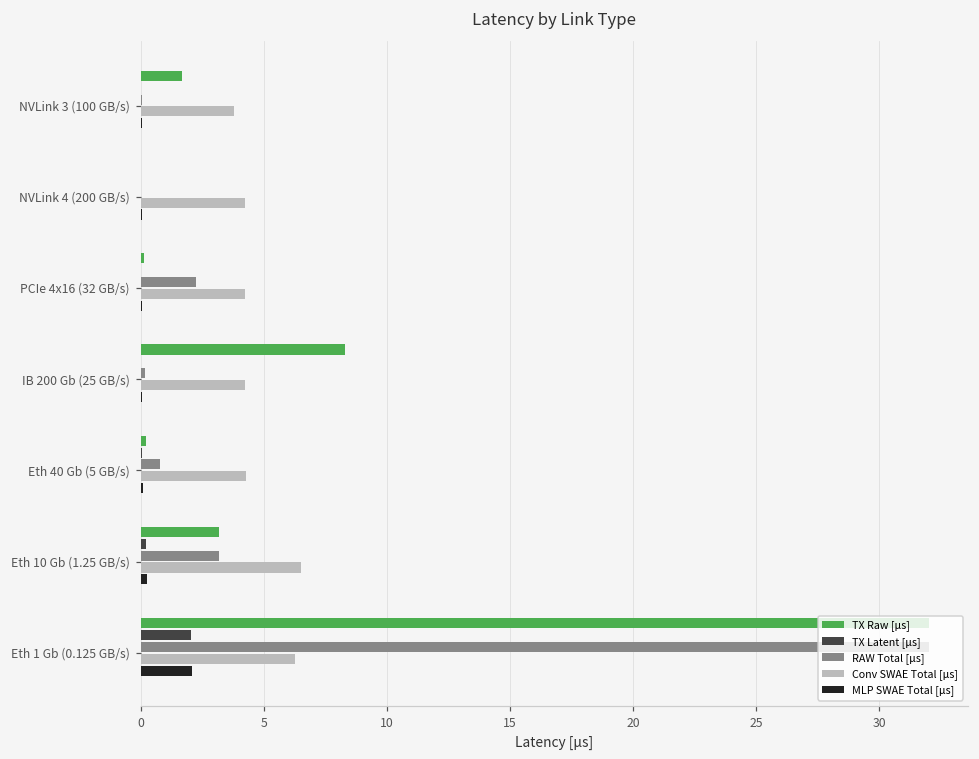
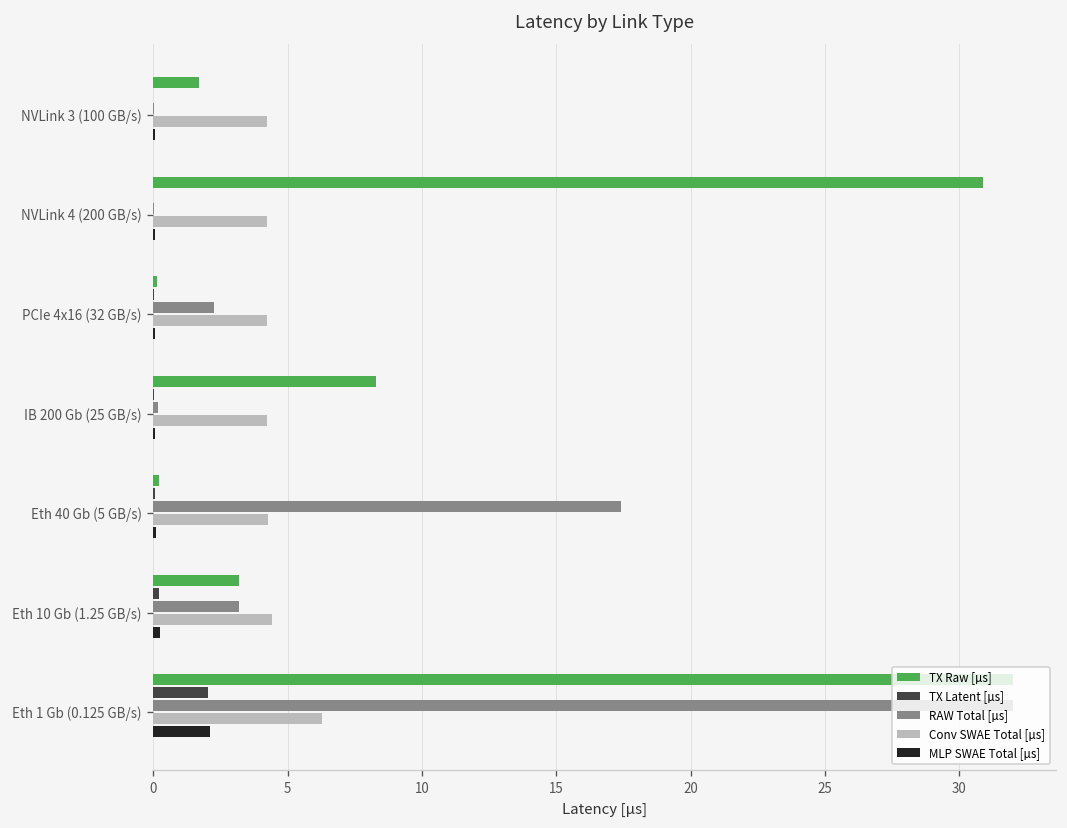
  {
    "TX Raw [µs]": {
      "NVLink 3 (100 GB/s)": 1.7,
-     "NVLink 4 (200 GB/s)": 0.0,
+     "NVLink 4 (200 GB/s)": 30.9,
      "PCIe 4x16 (32 GB/s)": 0.1,
      "IB 200 Gb (25 GB/s)": 8.3,
      "Eth 40 Gb (5 GB/s)": 0.2,
      "Eth 10 Gb (1.25 GB/s)": 3.2
    },
    "RAW Total [µs]": {
      "PCIe 4x16 (32 GB/s)": 2.2,
      "IB 200 Gb (25 GB/s)": 0.2,
-     "Eth 40 Gb (5 GB/s)": 0.8,
+     "Eth 40 Gb (5 GB/s)": 17.4,
      "Eth 10 Gb (1.25 GB/s)": 3.2
    },
    "Conv SWAE Total [µs]": {
-     "NVLink 3 (100 GB/s)": 3.8,
+     "NVLink 3 (100 GB/s)": 4.2,
      "NVLink 4 (200 GB/s)": 4.2,
      "PCIe 4x16 (32 GB/s)": 4.2,
      "IB 200 Gb (25 GB/s)": 4.2,
      "Eth 40 Gb (5 GB/s)": 4.3,
-     "Eth 10 Gb (1.25 GB/s)": 6.5,
+     "Eth 10 Gb (1.25 GB/s)": 4.4,
      "Eth 1 Gb (0.125 GB/s)": 6.3
    }
  }
